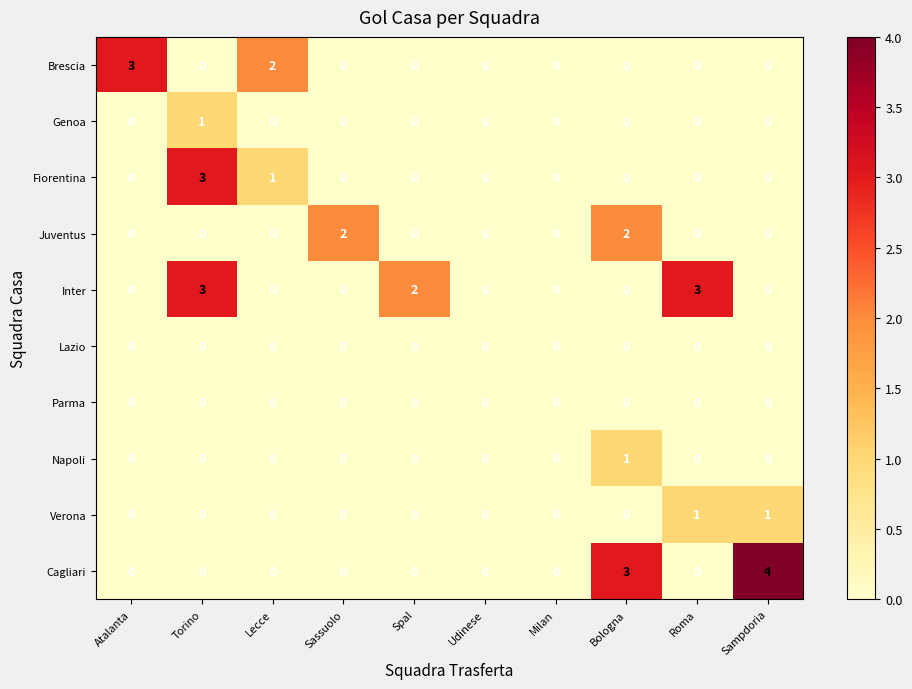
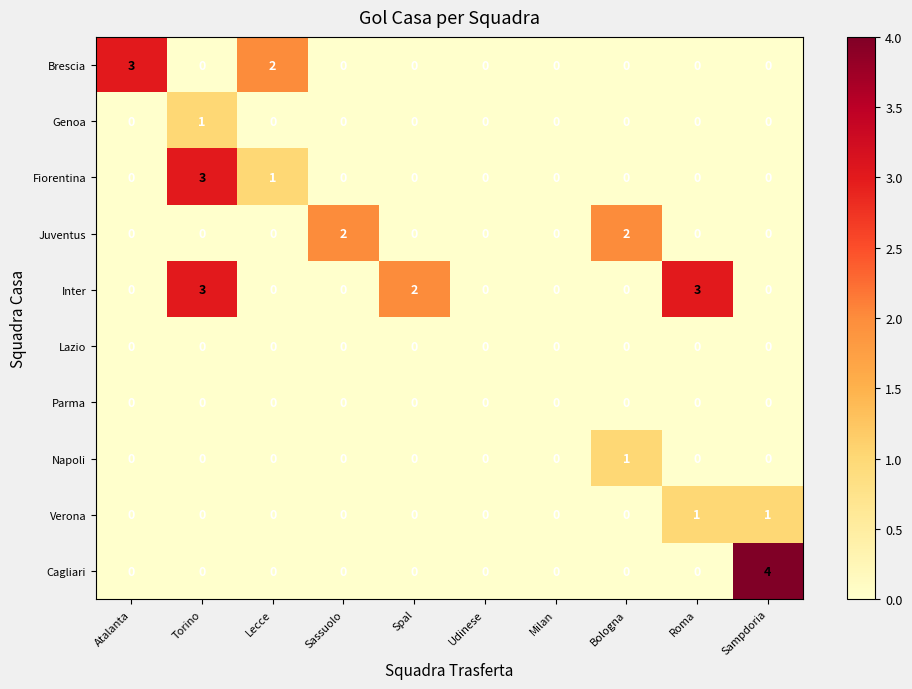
  {
    "Brescia": {
      "Atalanta": 3,
      "Torino": 0,
      "Lecce": 2,
      "Sassuolo": 0,
      "Spal": 0,
      "Udinese": 0,
      "Milan": 0,
      "Bologna": 0,
      "Roma": 0,
      "Sampdoria": 0
    },
    "Genoa": {
      "Atalanta": 0,
      "Torino": 1,
      "Lecce": 0,
      "Sassuolo": 0,
      "Spal": 0,
      "Udinese": 0,
      "Milan": 0,
      "Bologna": 0,
      "Roma": 0,
      "Sampdoria": 0
    },
    "Fiorentina": {
      "Atalanta": 0,
      "Torino": 3,
      "Lecce": 1,
      "Sassuolo": 0,
      "Spal": 0,
      "Udinese": 0,
      "Milan": 0,
      "Bologna": 0,
      "Roma": 0,
      "Sampdoria": 0
    },
    "Juventus": {
      "Atalanta": 0,
      "Torino": 0,
      "Lecce": 0,
      "Sassuolo": 2,
      "Spal": 0,
      "Udinese": 0,
      "Milan": 0,
      "Bologna": 2,
      "Roma": 0,
      "Sampdoria": 0
    },
    "Inter": {
      "Atalanta": 0,
      "Torino": 3,
      "Lecce": 0,
      "Sassuolo": 0,
      "Spal": 2,
      "Udinese": 0,
      "Milan": 0,
      "Bologna": 0,
      "Roma": 3,
      "Sampdoria": 0
    },
    "Lazio": {
      "Atalanta": 0,
      "Torino": 0,
      "Lecce": 0,
      "Sassuolo": 0,
      "Spal": 0,
      "Udinese": 0,
      "Milan": 0,
      "Bologna": 0,
      "Roma": 0,
      "Sampdoria": 0
    },
    "Parma": {
      "Atalanta": 0,
      "Torino": 0,
      "Lecce": 0,
      "Sassuolo": 0,
      "Spal": 0,
      "Udinese": 0,
      "Milan": 0,
      "Bologna": 0,
      "Roma": 0,
      "Sampdoria": 0
    },
    "Napoli": {
      "Atalanta": 0,
      "Torino": 0,
      "Lecce": 0,
      "Sassuolo": 0,
      "Spal": 0,
      "Udinese": 0,
      "Milan": 0,
      "Bologna": 1,
      "Roma": 0,
      "Sampdoria": 0
    },
    "Verona": {
      "Atalanta": 0,
      "Torino": 0,
      "Lecce": 0,
      "Sassuolo": 0,
      "Spal": 0,
      "Udinese": 0,
      "Milan": 0,
      "Bologna": 0,
      "Roma": 1,
      "Sampdoria": 1
    },
    "Cagliari": {
      "Atalanta": 0,
      "Torino": 0,
      "Lecce": 0,
      "Sassuolo": 0,
      "Spal": 0,
      "Udinese": 0,
      "Milan": 0,
-     "Bologna": 3,
+     "Bologna": 0,
      "Roma": 0,
      "Sampdoria": 4
    }
  }
